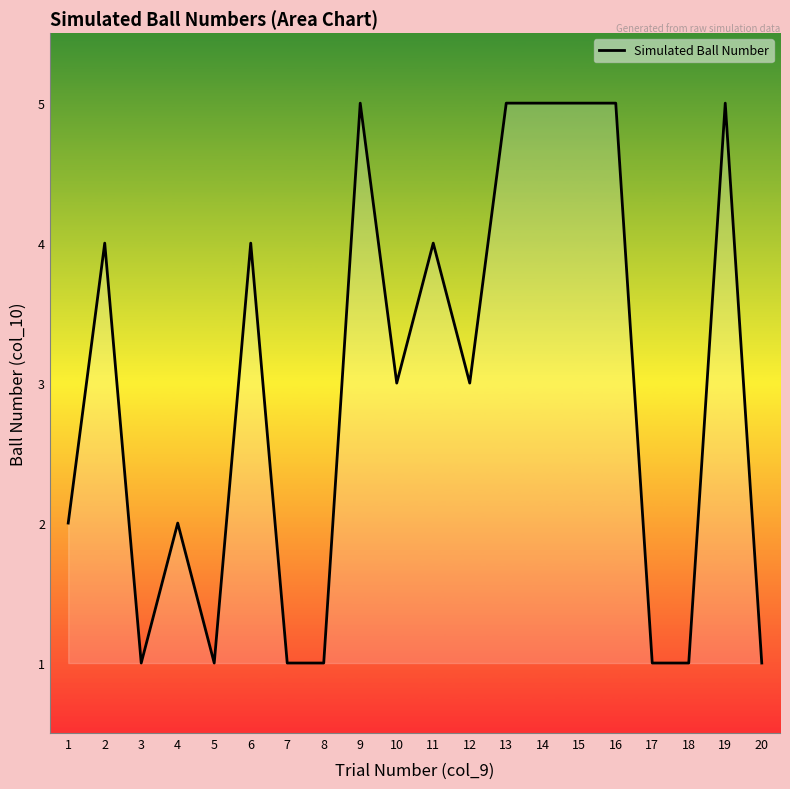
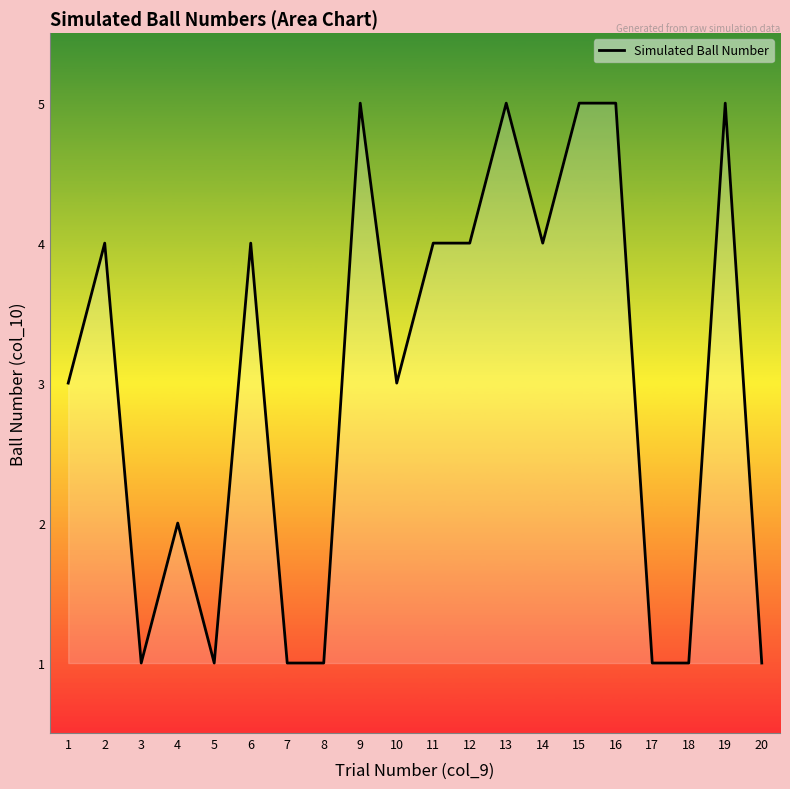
  {
-   "1": 2,
+   "1": 3,
    "2": 4,
    "3": 1,
    "4": 2,
    "5": 1,
    "6": 4,
    "7": 1,
    "8": 1,
    "9": 5,
    "10": 3,
    "11": 4,
-   "12": 3,
+   "12": 4,
    "13": 5,
-   "14": 5,
+   "14": 4,
    "15": 5,
    "16": 5,
    "17": 1,
    "18": 1,
    "19": 5,
    "20": 1
  }
